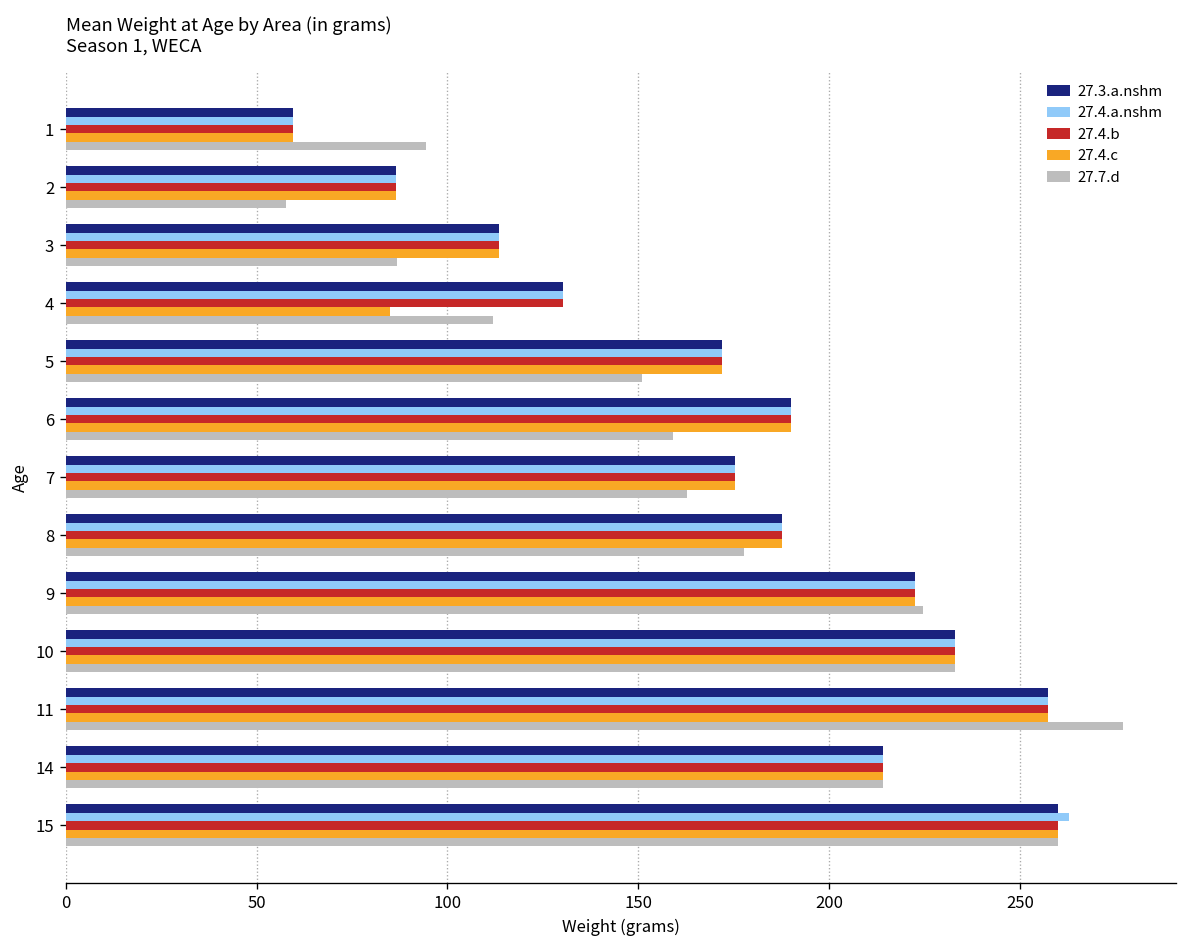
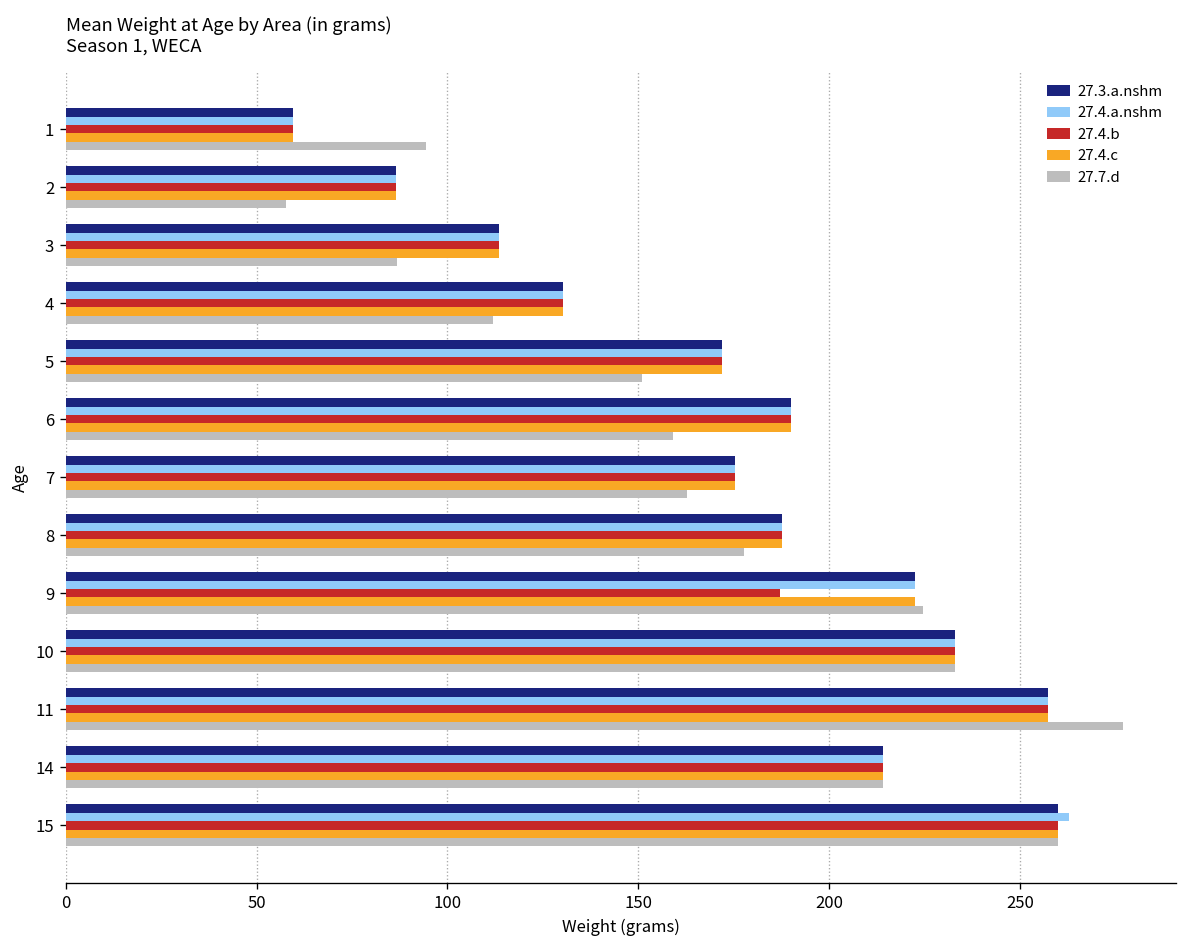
  {
    "27.3.a.nshm": {
      "1": 60,
      "2": 86,
      "3": 114,
      "4": 130,
      "5": 172,
      "6": 190,
      "7": 175,
      "8": 188,
      "9": 222,
      "10": 233,
      "11": 257,
      "14": 214,
      "15": 260
    },
    "27.4.a.nshm": {
      "1": 60,
      "2": 86,
      "3": 114,
      "4": 130,
      "5": 172,
      "6": 190,
      "7": 175,
      "8": 188,
      "9": 222,
      "10": 233,
      "11": 257,
      "14": 214,
      "15": 263
    },
    "27.4.b": {
      "1": 60,
      "2": 86,
      "3": 114,
      "4": 130,
      "5": 172,
      "6": 190,
      "7": 175,
      "8": 188,
-     "9": 222,
+     "9": 187,
      "10": 233,
      "11": 257,
      "14": 214,
      "15": 260
    },
    "27.4.c": {
      "1": 60,
      "2": 86,
      "3": 114,
-     "4": 85,
+     "4": 130,
      "5": 172,
      "6": 190,
      "7": 175,
      "8": 188,
      "9": 222,
      "10": 233,
      "11": 257,
      "14": 214,
      "15": 260
    },
    "27.7.d": {
      "1": 94,
      "2": 58,
      "3": 87,
      "4": 112,
      "5": 151,
      "6": 159,
      "7": 163,
      "8": 178,
      "9": 225,
      "10": 233,
      "11": 277,
      "14": 214,
      "15": 260
    }
  }
